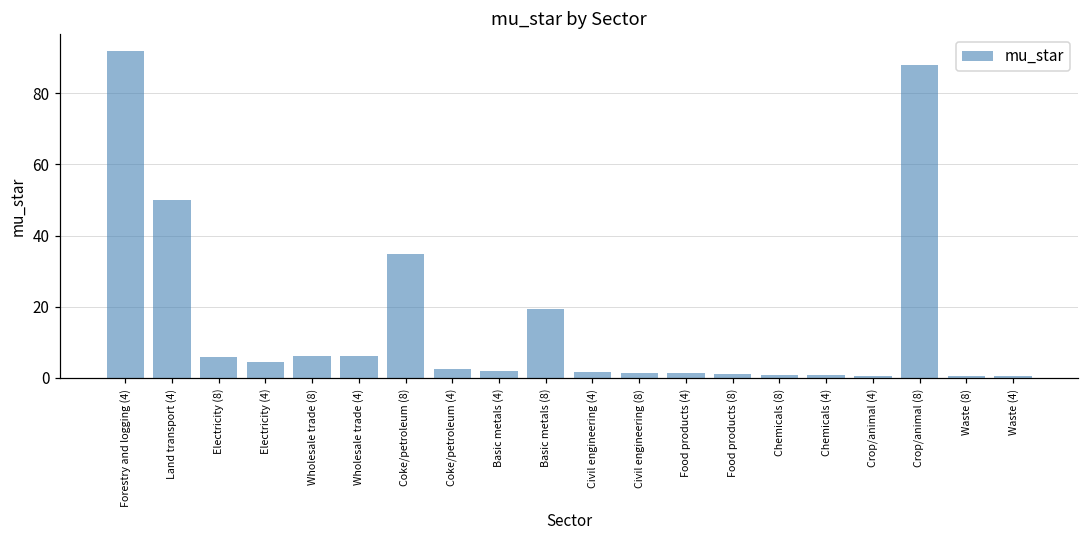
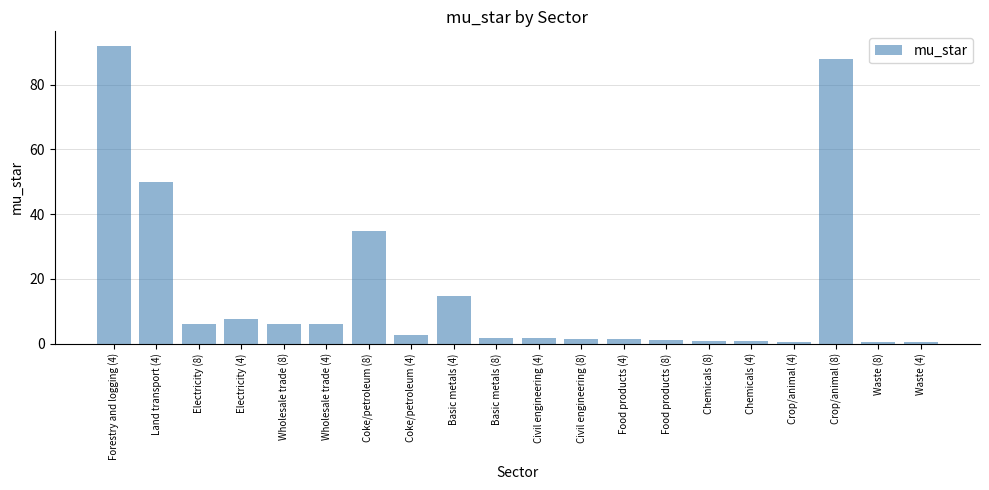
  {
    "Forestry and logging (4)": 92,
    "Land transport (4)": 50,
    "Electricity (8)": 6,
-   "Electricity (4)": 4,
+   "Electricity (4)": 7,
    "Wholesale trade (8)": 6,
    "Wholesale trade (4)": 6,
    "Coke/petroleum (8)": 35,
    "Coke/petroleum (4)": 3,
-   "Basic metals (4)": 2,
-   "Basic metals (8)": 19,
+   "Basic metals (4)": 15,
+   "Basic metals (8)": 2,
    "Civil engineering (4)": 2,
    "Civil engineering (8)": 1,
    "Food products (4)": 1,
    "Food products (8)": 1,
    "Chemicals (8)": 1,
    "Chemicals (4)": 1,
    "Crop/animal (8)": 88
  }
